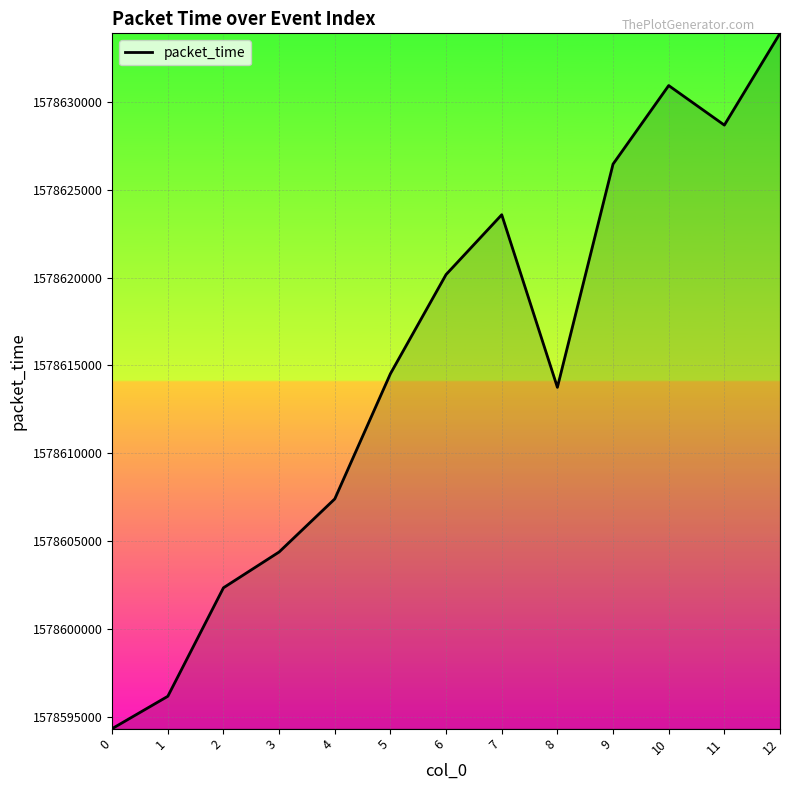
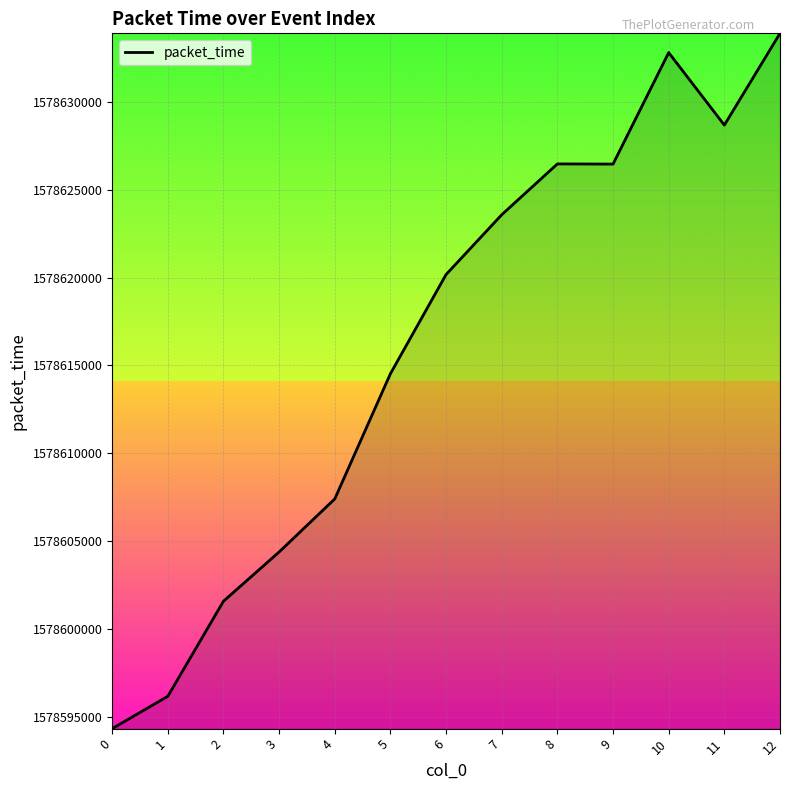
  {
    "0": 1578594300,
    "1": 1578596200,
-   "2": 1578602300,
+   "2": 1578601600,
    "3": 1578604400,
    "4": 1578607400,
    "5": 1578614500,
    "6": 1578620200,
    "7": 1578623600,
-   "8": 1578613800,
+   "8": 1578626500,
    "9": 1578626500,
-   "10": 1578630900,
+   "10": 1578632800,
    "11": 1578628700,
    "12": 1578633900
  }
